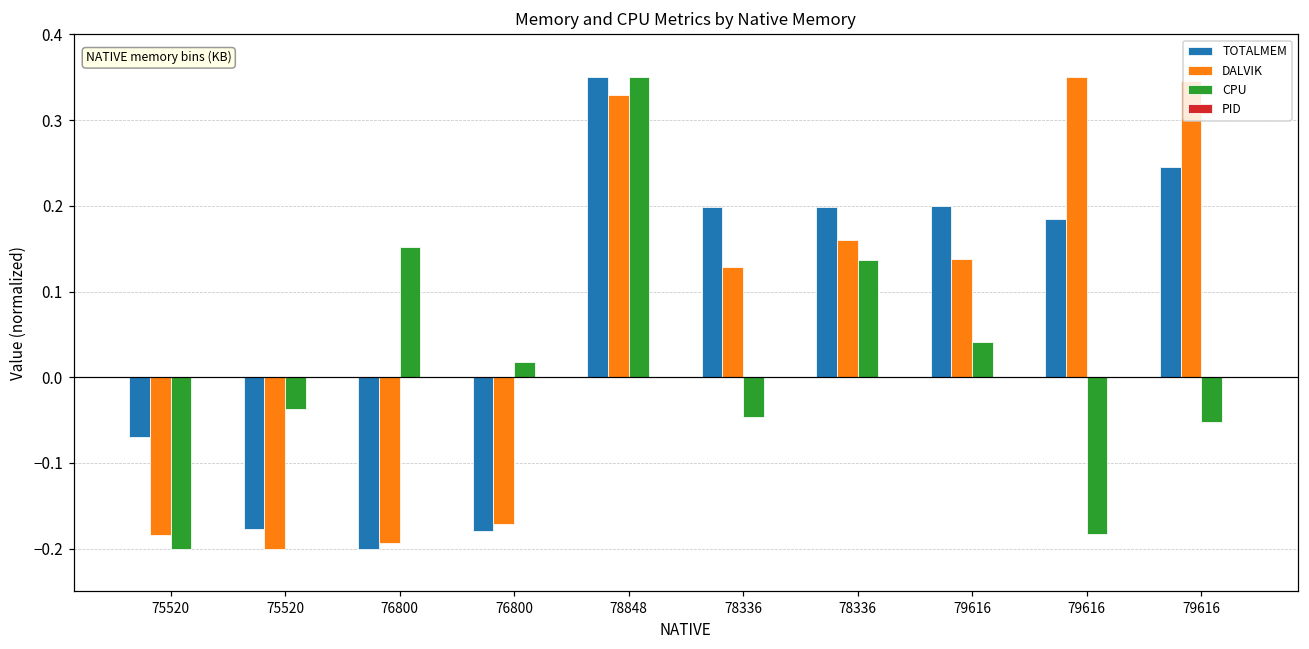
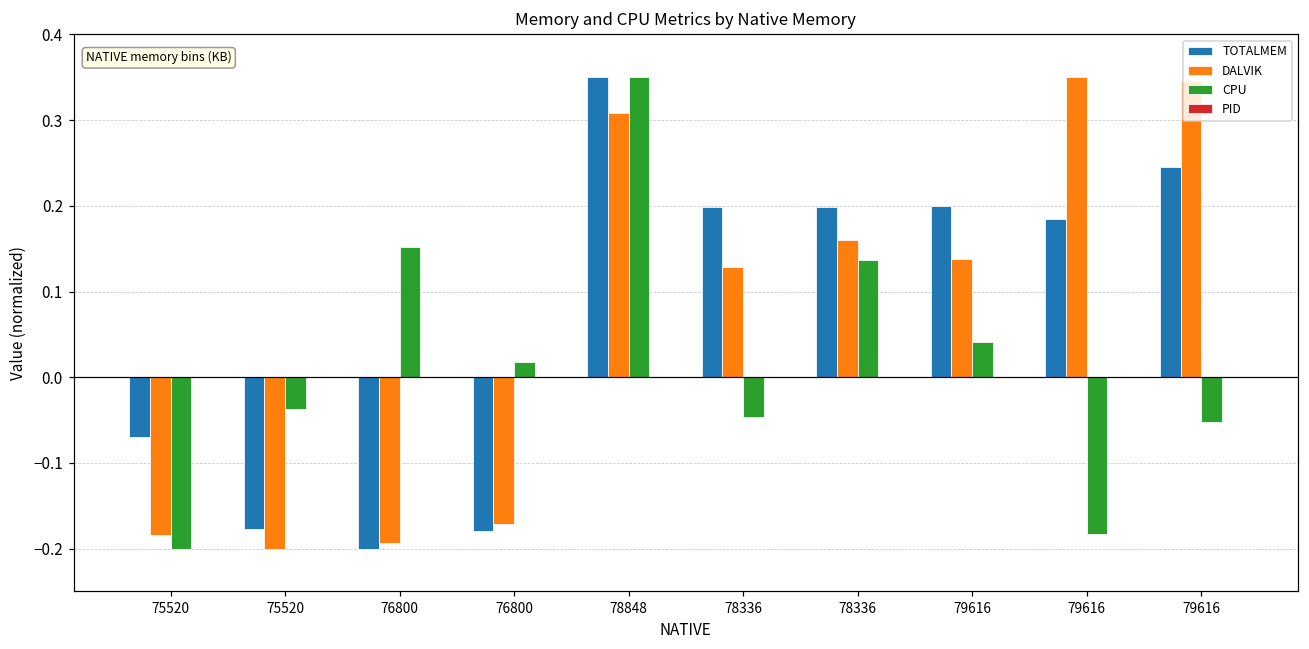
  {
    "TOTALMEM": {
      "78848": 0.35
    },
    "DALVIK": {
-     "78848": 0.33
+     "78848": 0.31
    },
    "CPU": {
      "78848": 0.35
    },
    "PID": {
      "78848": 0.00
    }
  }
